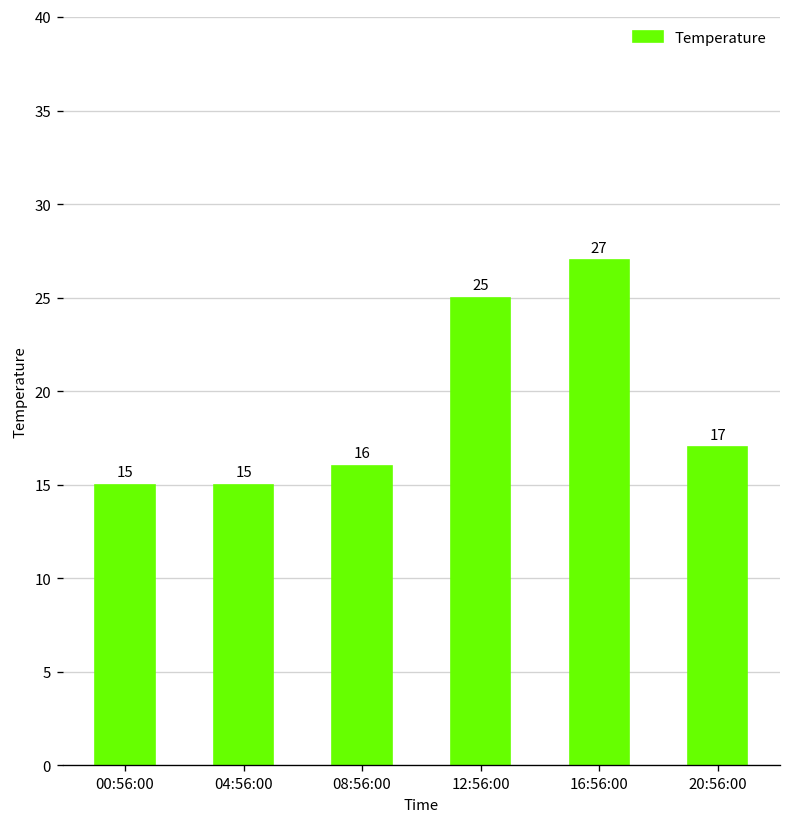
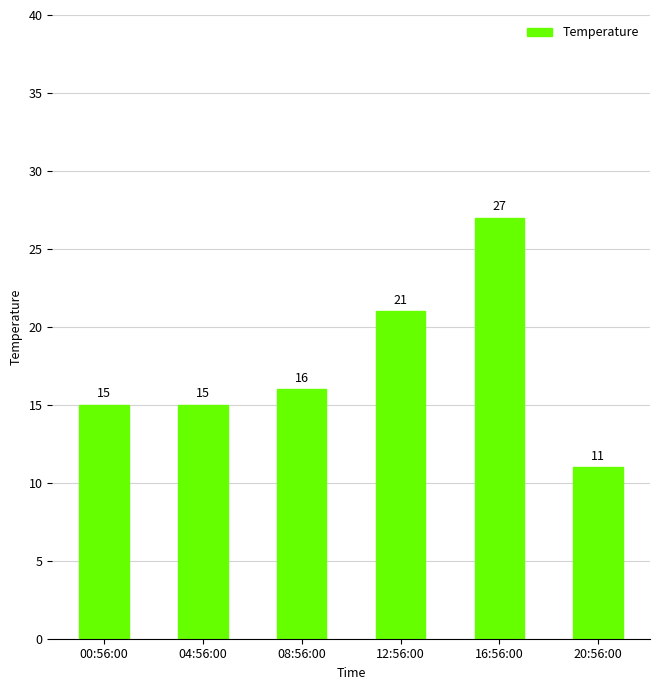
  {
    "00:56:00": 15,
    "04:56:00": 15,
    "08:56:00": 16,
-   "12:56:00": 25,
+   "12:56:00": 21,
    "16:56:00": 27,
-   "20:56:00": 17
+   "20:56:00": 11
  }
